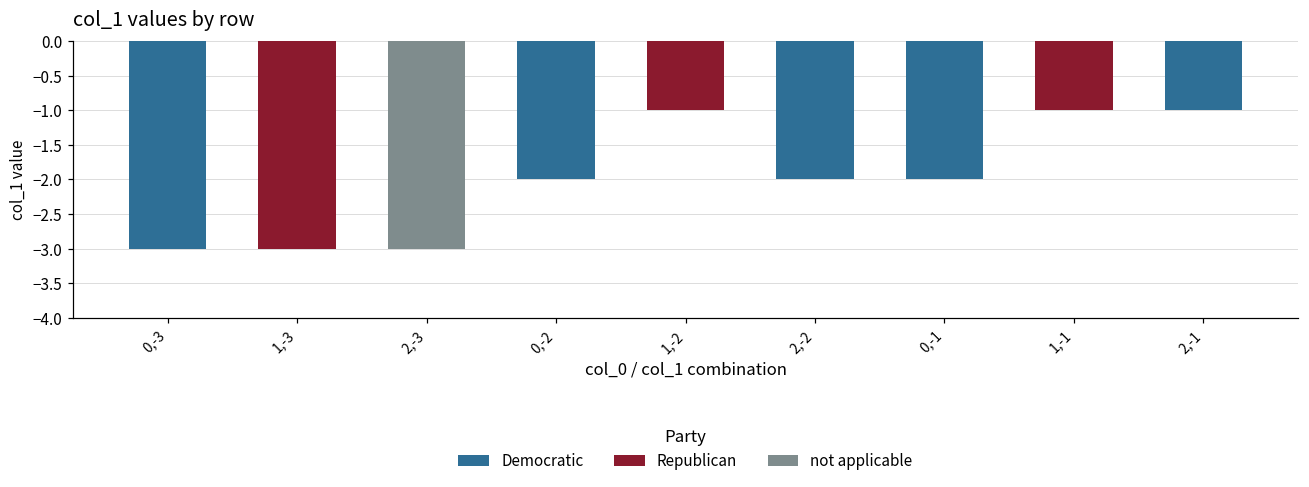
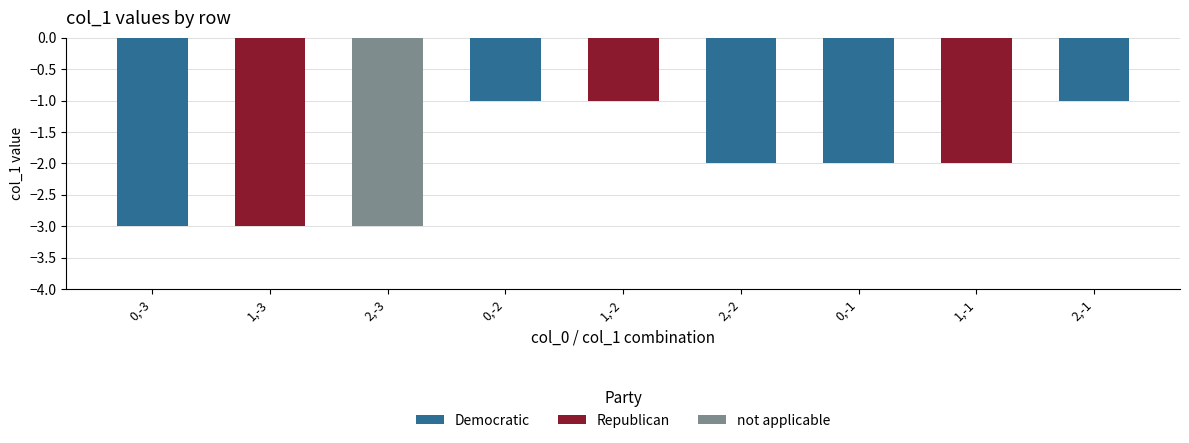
  {
    "0,-3": -3,
    "1,-3": -3,
    "2,-3": -3,
-   "0,-2": -2,
+   "0,-2": -1,
    "1,-2": -1,
    "2,-2": -2,
    "0,-1": -2,
-   "1,-1": -1,
+   "1,-1": -2,
    "2,-1": -1
  }
